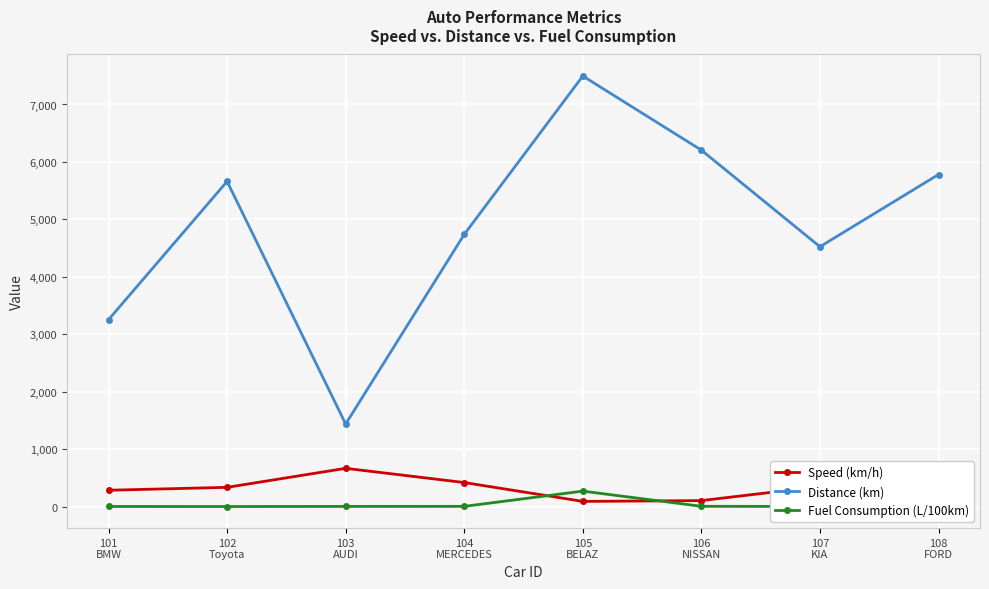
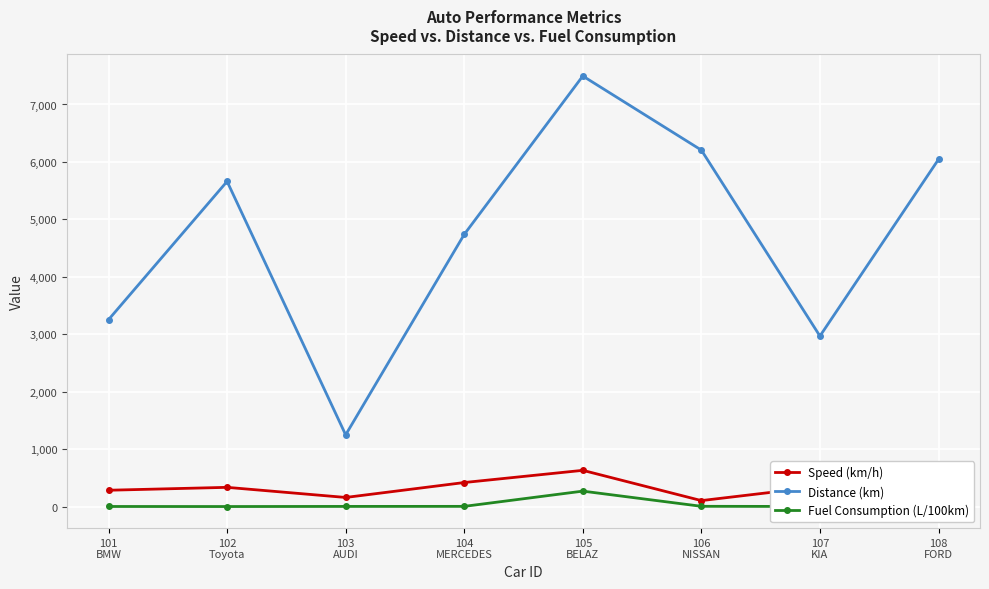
  {
    "Speed (km/h)": {
      "101 BMW": "300",
      "102 Toyota": "300",
-     "103 AUDI": "700",
+     "103 AUDI": "200",
      "104 MERCEDES": "400",
-     "105 BELAZ": "100",
+     "105 BELAZ": "600",
      "106 NISSAN": "100"
    },
    "Distance (km)": {
      "101 BMW": "3,300",
      "102 Toyota": "5,700",
-     "103 AUDI": "1,400",
+     "103 AUDI": "1,300",
      "104 MERCEDES": "4,700",
      "105 BELAZ": "7,500",
      "106 NISSAN": "6,200",
-     "107 KIA": "4,500",
-     "108 FORD": "5,800"
+     "107 KIA": "3,000",
+     "108 FORD": "6,000"
    },
    "Fuel Consumption (L/100km)": {
      "101 BMW": "0",
      "102 Toyota": "0",
      "103 AUDI": "0",
      "104 MERCEDES": "0",
      "105 BELAZ": "300",
      "106 NISSAN": "0"
    }
  }
